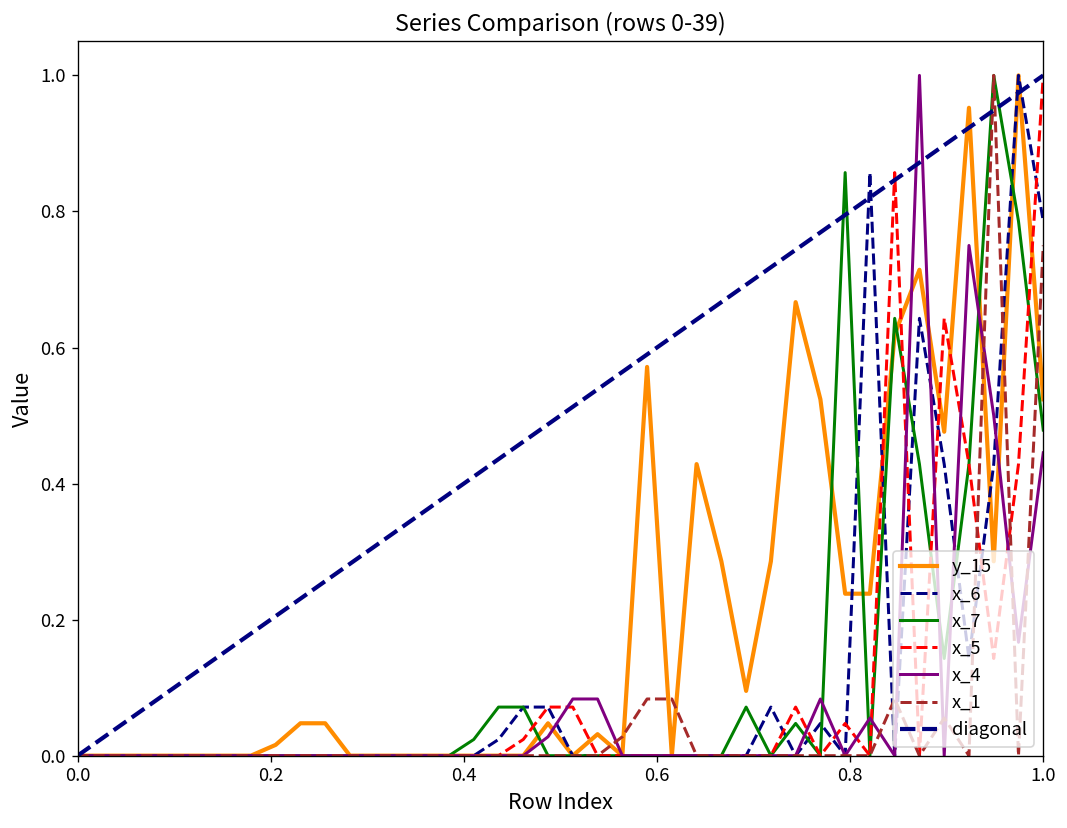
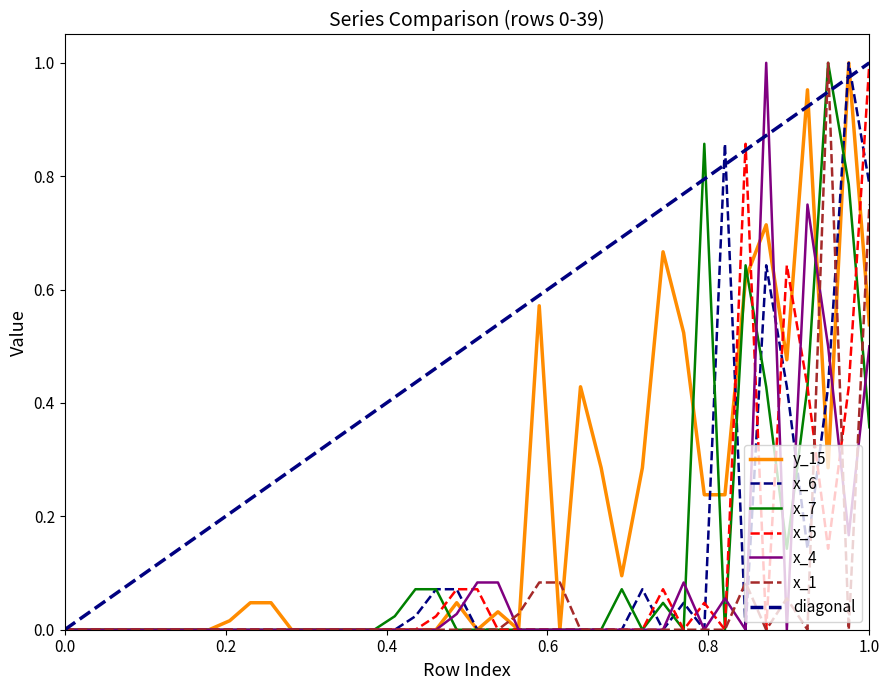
  {
    "y_15": {
-     "1.0": 0.52
+     "1.0": 0.54
    },
    "x_7": {
-     "1.0": 0.48
+     "1.0": 0.36
    },
    "x_4": {
-     "1.0": 0.45
+     "1.0": 0.50
    },
    "x_1": {
      "1.0": 0.75
    }
  }
